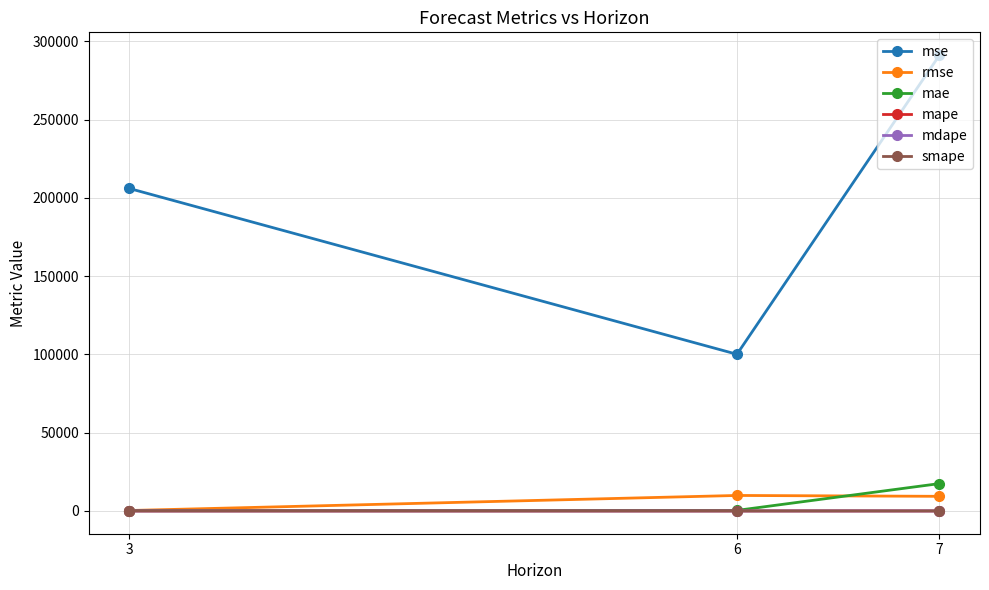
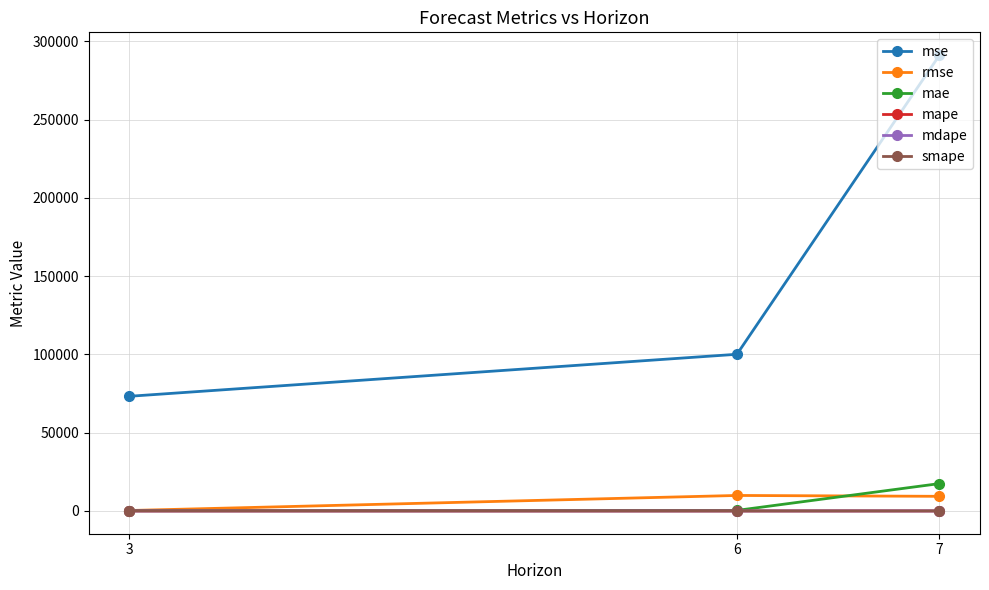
  {
    "mse": {
-     "3": 206000,
+     "3": 73000,
      "6": 100000
    },
    "rmse": {
      "6": 10000,
      "7": 9000
    },
    "mae": {
      "7": 17000
    },
    "smape": {
      "7": 0
    }
  }
